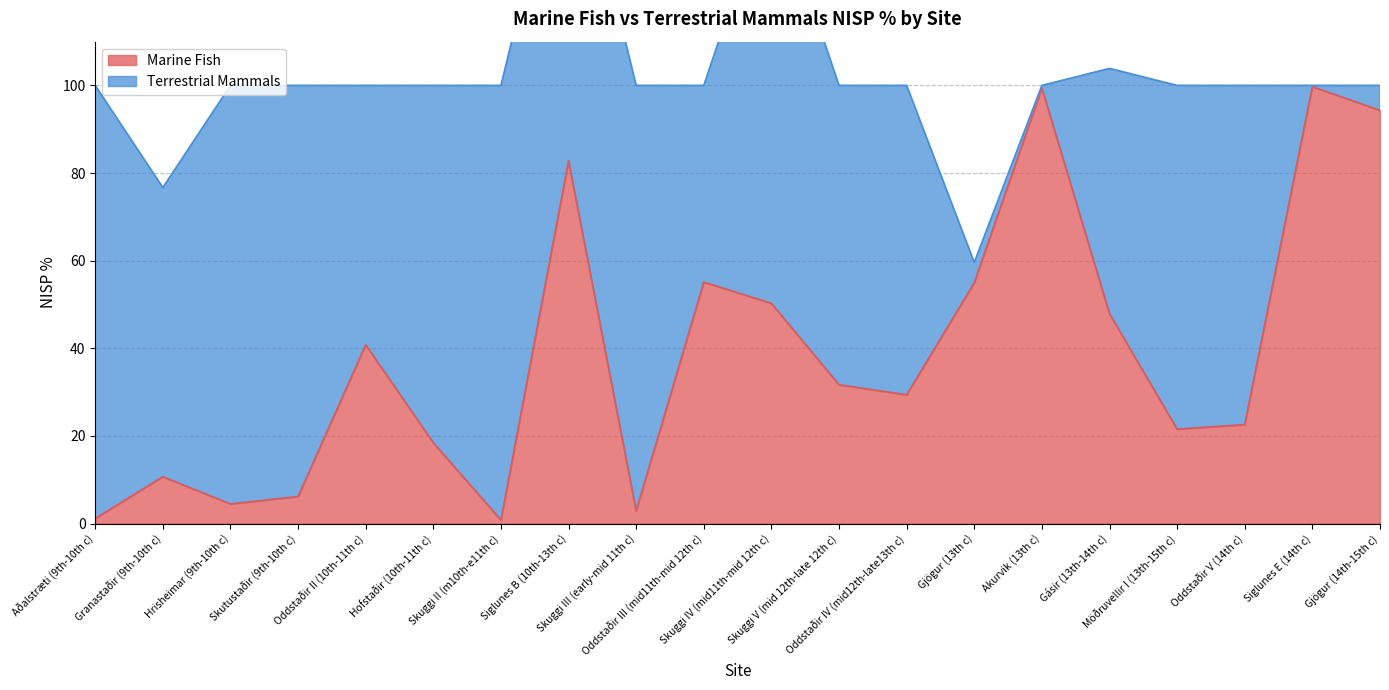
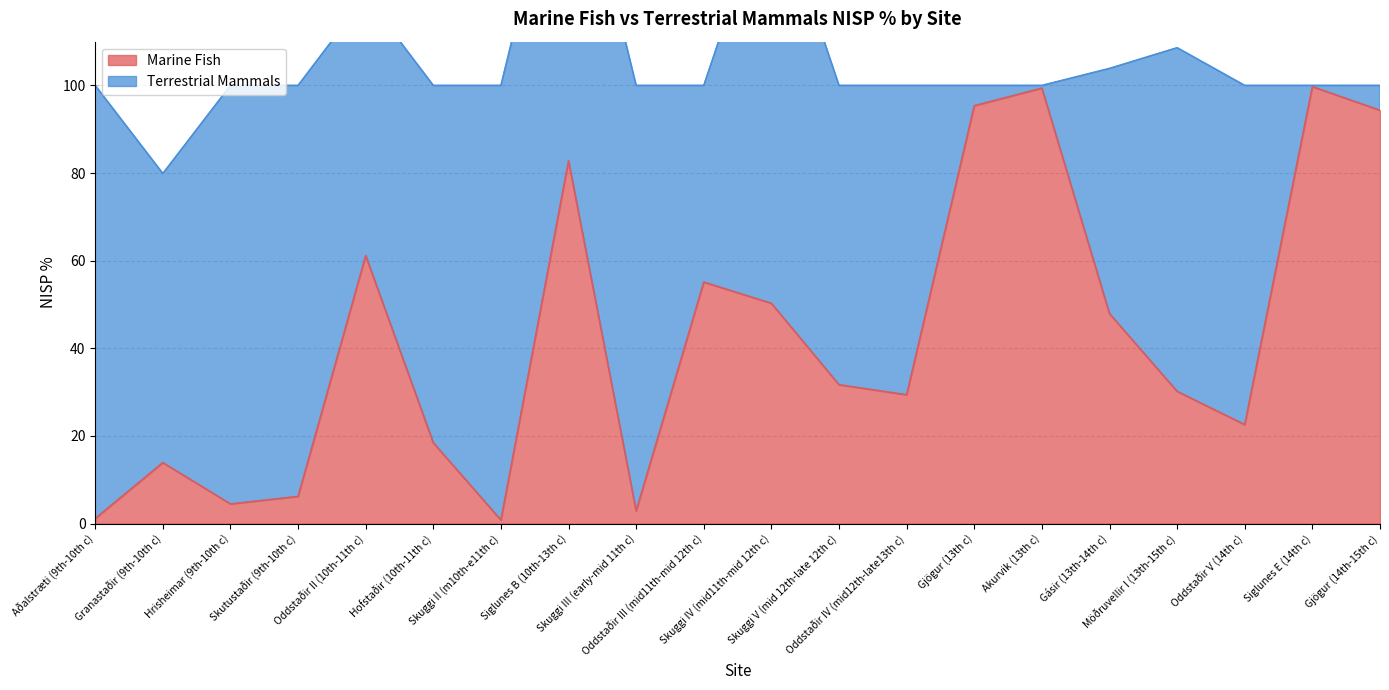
  {
    "Marine Fish": {
      "Aðalstræti (9th-10th c)": 1,
-     "Granastaðir (9th-10th c)": 11,
+     "Granastaðir (9th-10th c)": 14,
      "Hrisheimar (9th-10th c)": 4,
      "Skutustaðir (9th-10th c)": 6,
-     "Oddstaðir II (10th-11th c)": 41,
+     "Oddstaðir II (10th-11th c)": 61,
      "Hofstaðir (10th-11th c)": 18,
      "Skuggi II (m10th-e11th c)": 1,
      "Siglunes B (10th-13th c)": 83,
      "Skuggi III (early-mid 11th c)": 3,
      "Oddstaðir III (mid11th-mid 12th c)": 55,
      "Skuggi IV (mid11th-mid 12th c)": 50,
      "Skuggi V (mid 12th-late 12th c)": 32,
      "Oddstaðir IV (mid12th-late13th c)": 29,
-     "Gjögur (13th c)": 55,
+     "Gjögur (13th c)": 95,
      "Akurvik (13th c)": 99,
      "Gásir (13th-14th c)": 48,
-     "Möðruvellir I (13th-15th c)": 22,
+     "Möðruvellir I (13th-15th c)": 30,
      "Oddstaðir V (14th c)": 23,
      "Gjögur (14th-15th c)": 94
    },
    "Terrestrial Mammals": {
      "Aðalstræti (9th-10th c)": 99,
      "Granastaðir (9th-10th c)": 66,
      "Skutustaðir (9th-10th c)": 94,
      "Hofstaðir (10th-11th c)": 82,
      "Skuggi II (m10th-e11th c)": 99,
      "Skuggi III (early-mid 11th c)": 97,
      "Oddstaðir III (mid11th-mid 12th c)": 45,
      "Skuggi V (mid 12th-late 12th c)": 68,
      "Oddstaðir IV (mid12th-late13th c)": 71,
      "Gjögur (13th c)": 5,
      "Akurvik (13th c)": 1,
      "Gásir (13th-14th c)": 56,
      "Möðruvellir I (13th-15th c)": 78,
      "Oddstaðir V (14th c)": 77,
      "Gjögur (14th-15th c)": 6
    }
  }
